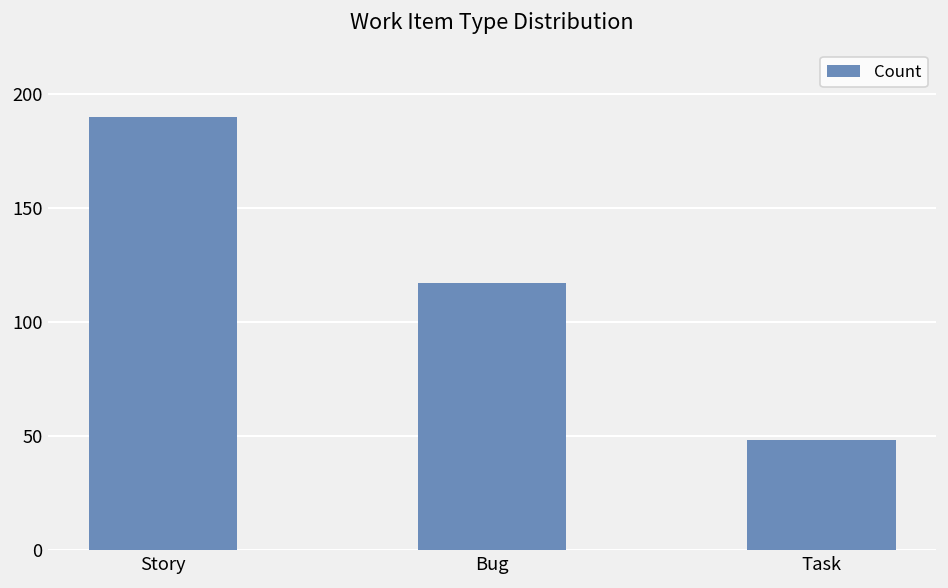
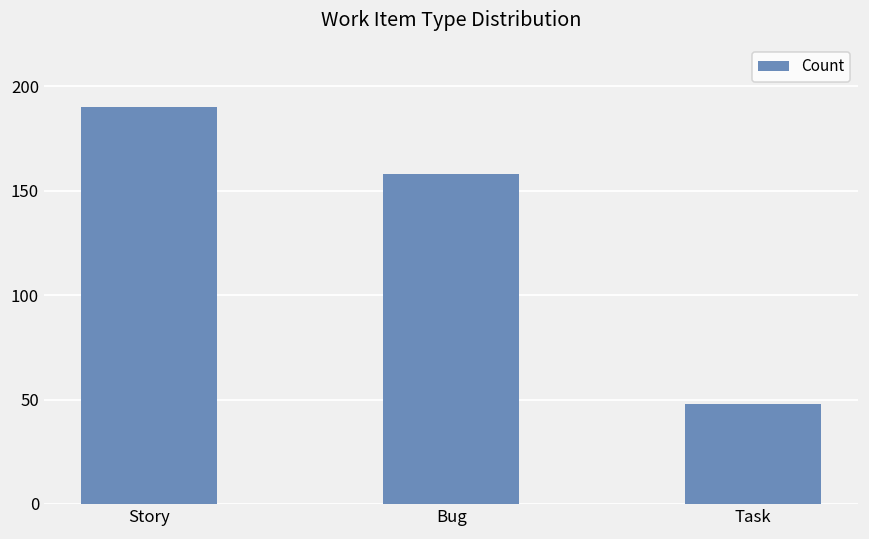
  {
    "Story": 190,
-   "Bug": 117,
+   "Bug": 158,
    "Task": 48
  }
